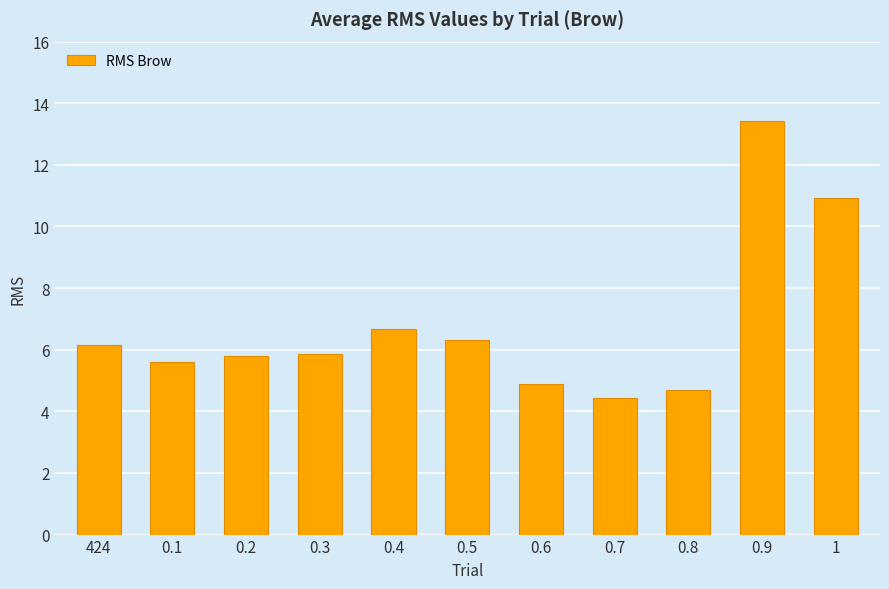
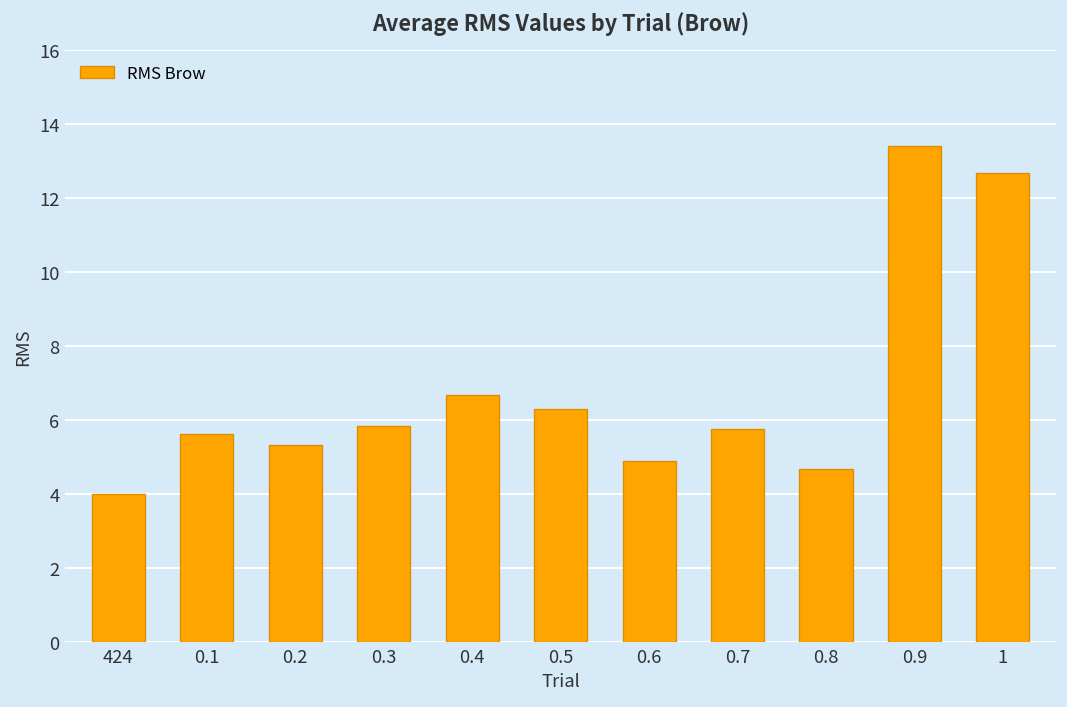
  {
-   "424": 6.2,
+   "424": 4.0,
    "0.1": 5.6,
-   "0.2": 5.8,
+   "0.2": 5.3,
    "0.3": 5.8,
    "0.4": 6.7,
    "0.5": 6.3,
    "0.6": 4.9,
-   "0.7": 4.4,
+   "0.7": 5.8,
    "0.8": 4.7,
    "0.9": 13.4,
-   "1": 10.9
+   "1": 12.7
  }
